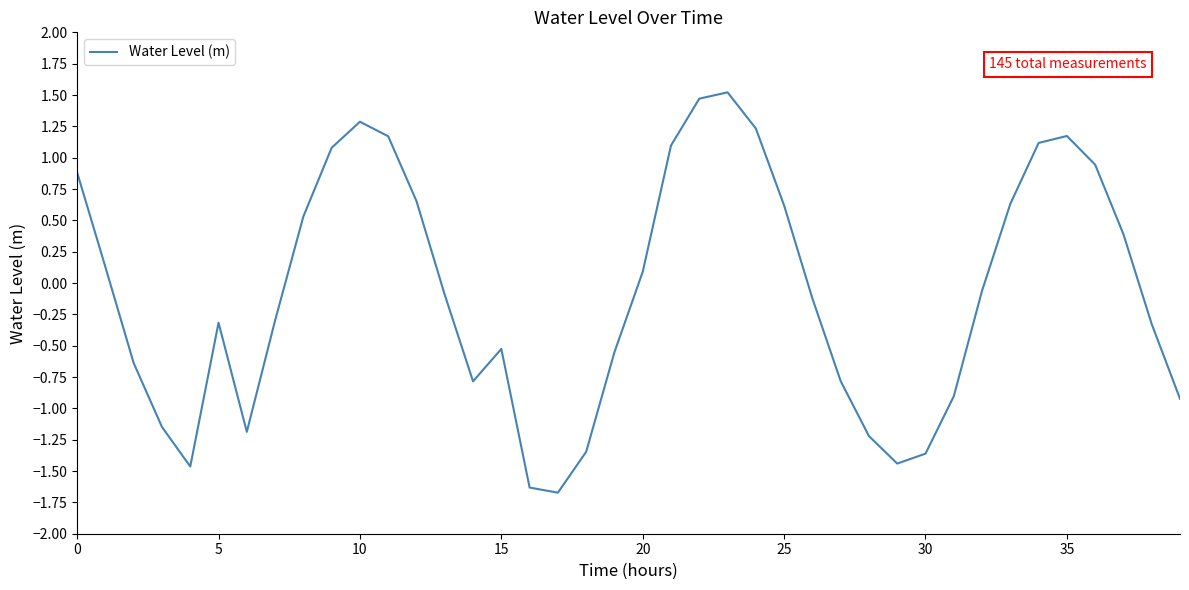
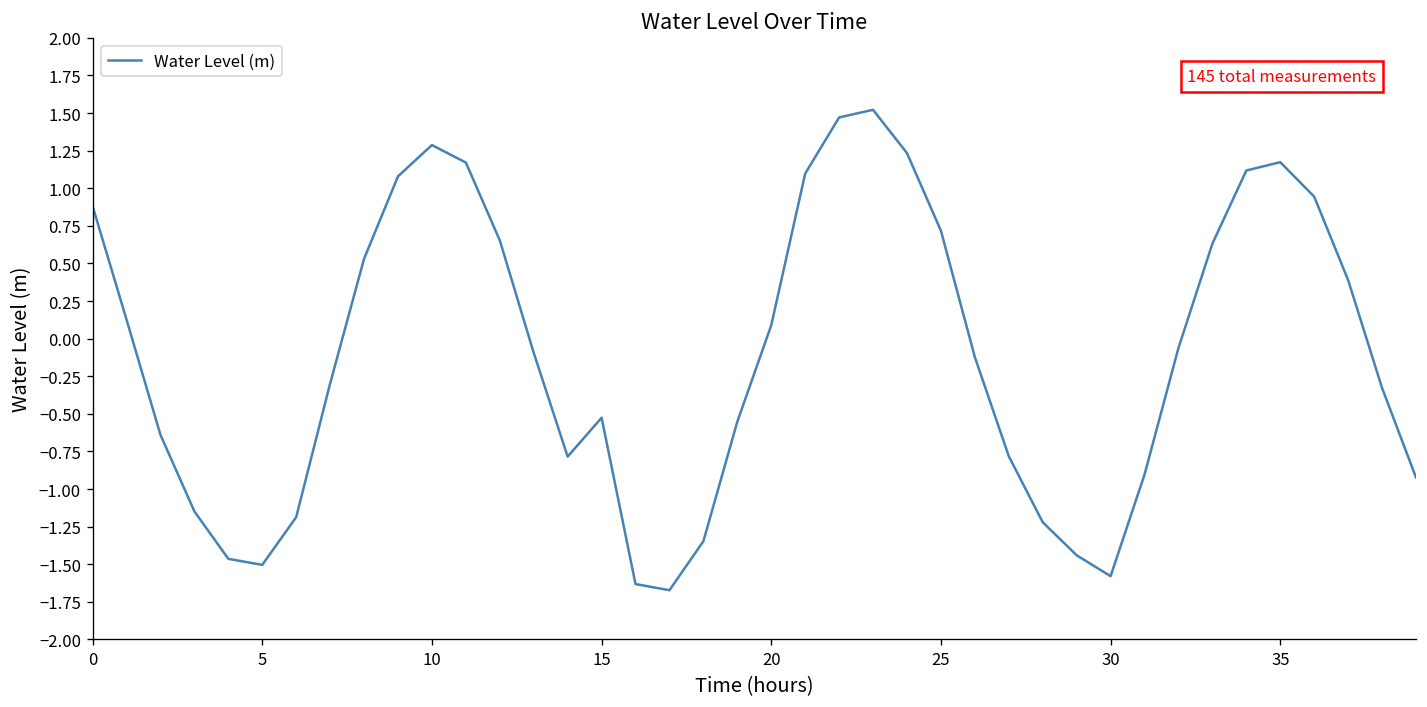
  {
    "0": 0.88,
-   "5": -0.32,
+   "5": -1.50,
    "10": 1.29,
    "15": -0.53,
    "20": 0.09,
-   "25": 0.62,
-   "30": -1.36,
+   "25": 0.72,
+   "30": -1.58,
    "35": 1.17
  }
